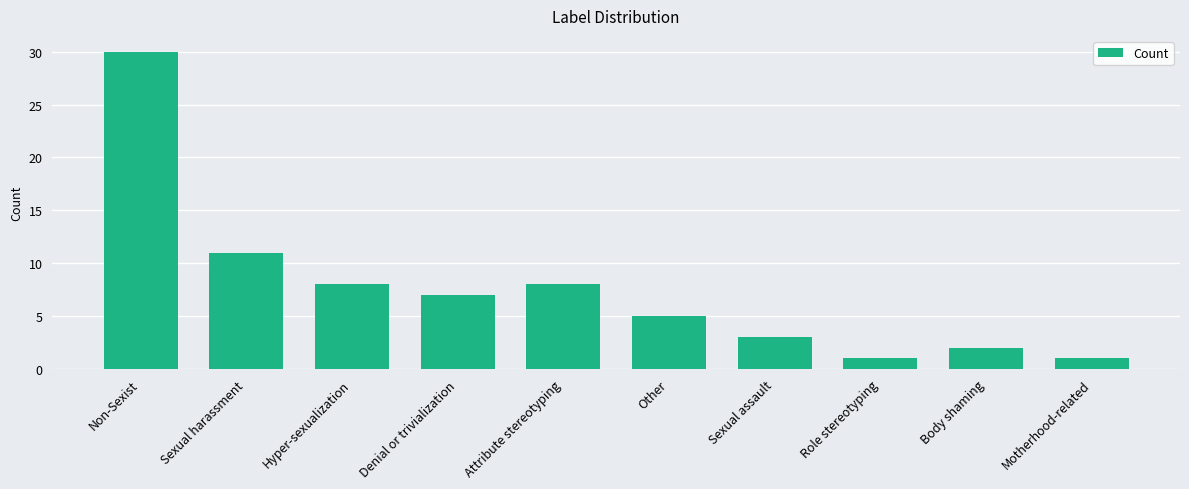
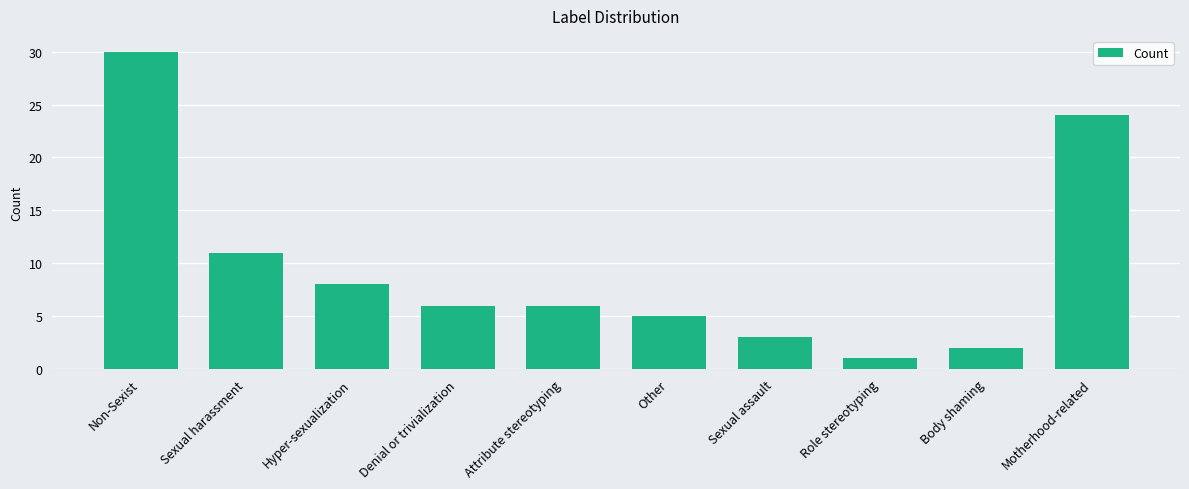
  {
    "Non-Sexist": 30,
    "Sexual harassment": 11,
    "Hyper-sexualization": 8,
-   "Denial or trivialization": 7,
-   "Attribute stereotyping": 8,
+   "Denial or trivialization": 6,
+   "Attribute stereotyping": 6,
    "Other": 5,
    "Sexual assault": 3,
    "Role stereotyping": 1,
    "Body shaming": 2,
-   "Motherhood-related": 1
+   "Motherhood-related": 24
  }
